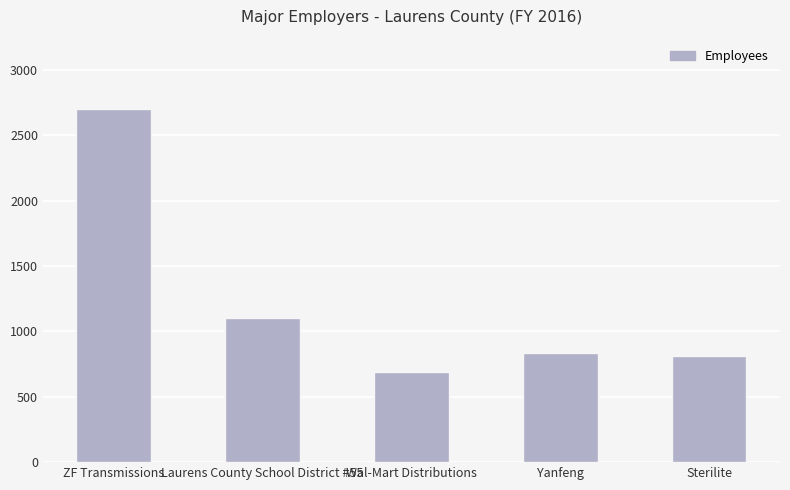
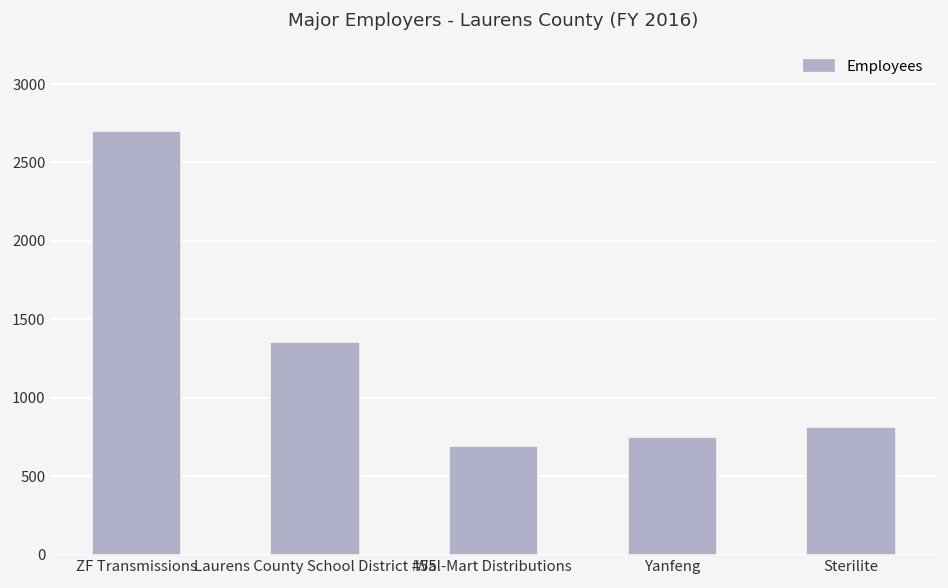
  {
    "ZF Transmissions": 2700,
-   "Laurens County School District #55": 1100,
+   "Laurens County School District #55": 1360,
    "Wal-Mart Distributions": 690,
-   "Yanfeng": 840,
+   "Yanfeng": 750,
    "Sterilite": 810
  }
